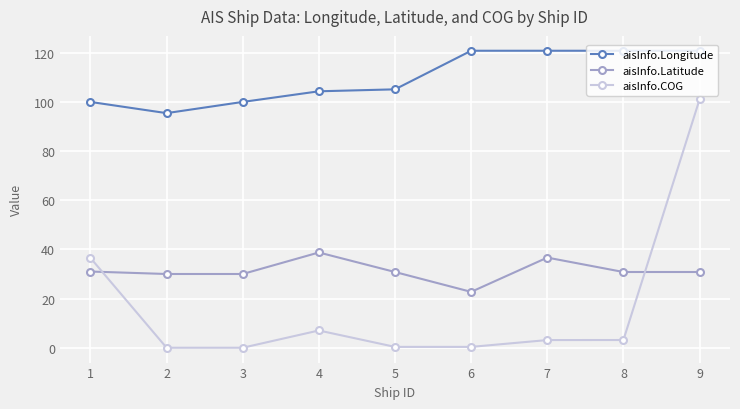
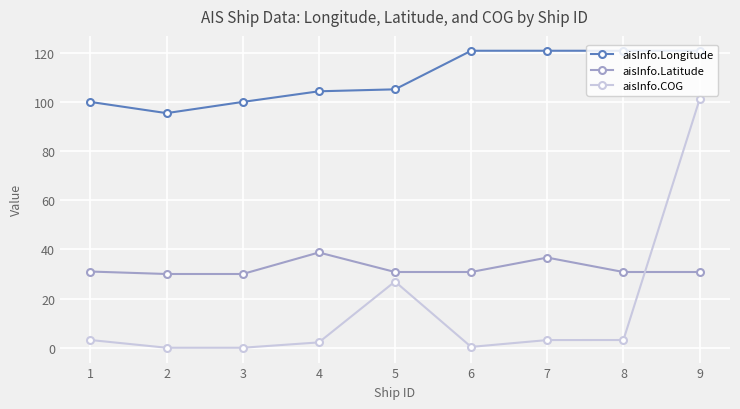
  {
    "aisInfo.Longitude": {
      "1": 100,
      "2": 95,
      "3": 100,
      "4": 104,
      "5": 105,
      "6": 121,
      "7": 121
    },
    "aisInfo.Latitude": {
      "1": 31,
      "2": 30,
      "3": 30,
      "4": 39,
      "5": 31,
-     "6": 23,
+     "6": 31,
      "7": 37,
      "8": 31,
      "9": 31
    },
    "aisInfo.COG": {
-     "1": 37,
+     "1": 3,
      "2": 0,
      "3": 0,
-     "4": 7,
-     "5": 0,
+     "4": 2,
+     "5": 27,
      "6": 0,
      "7": 3,
      "8": 3,
      "9": 101
    }
  }
